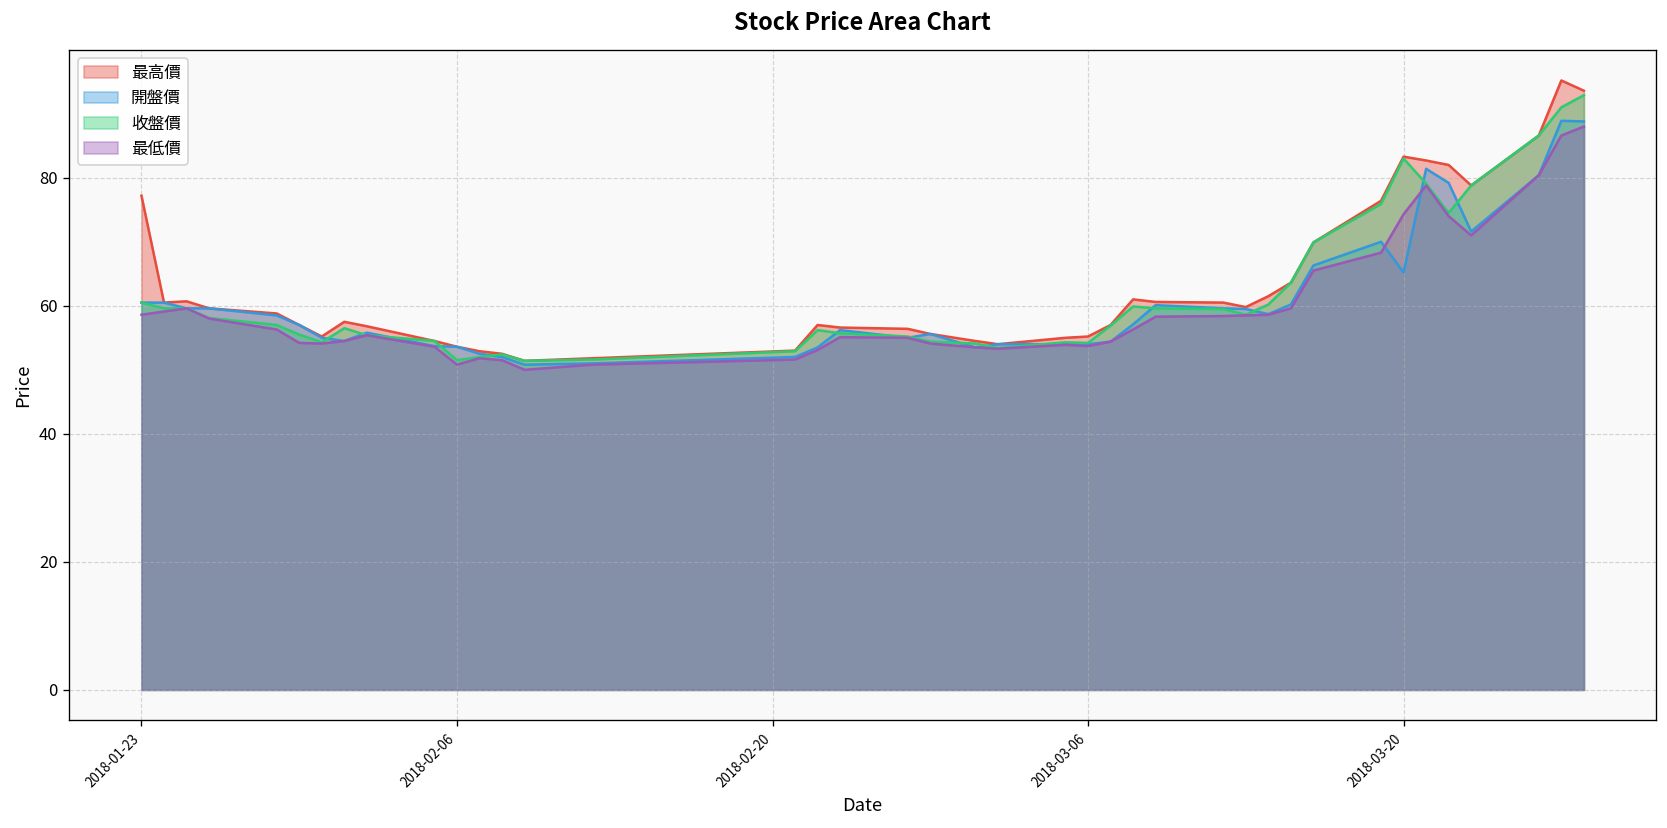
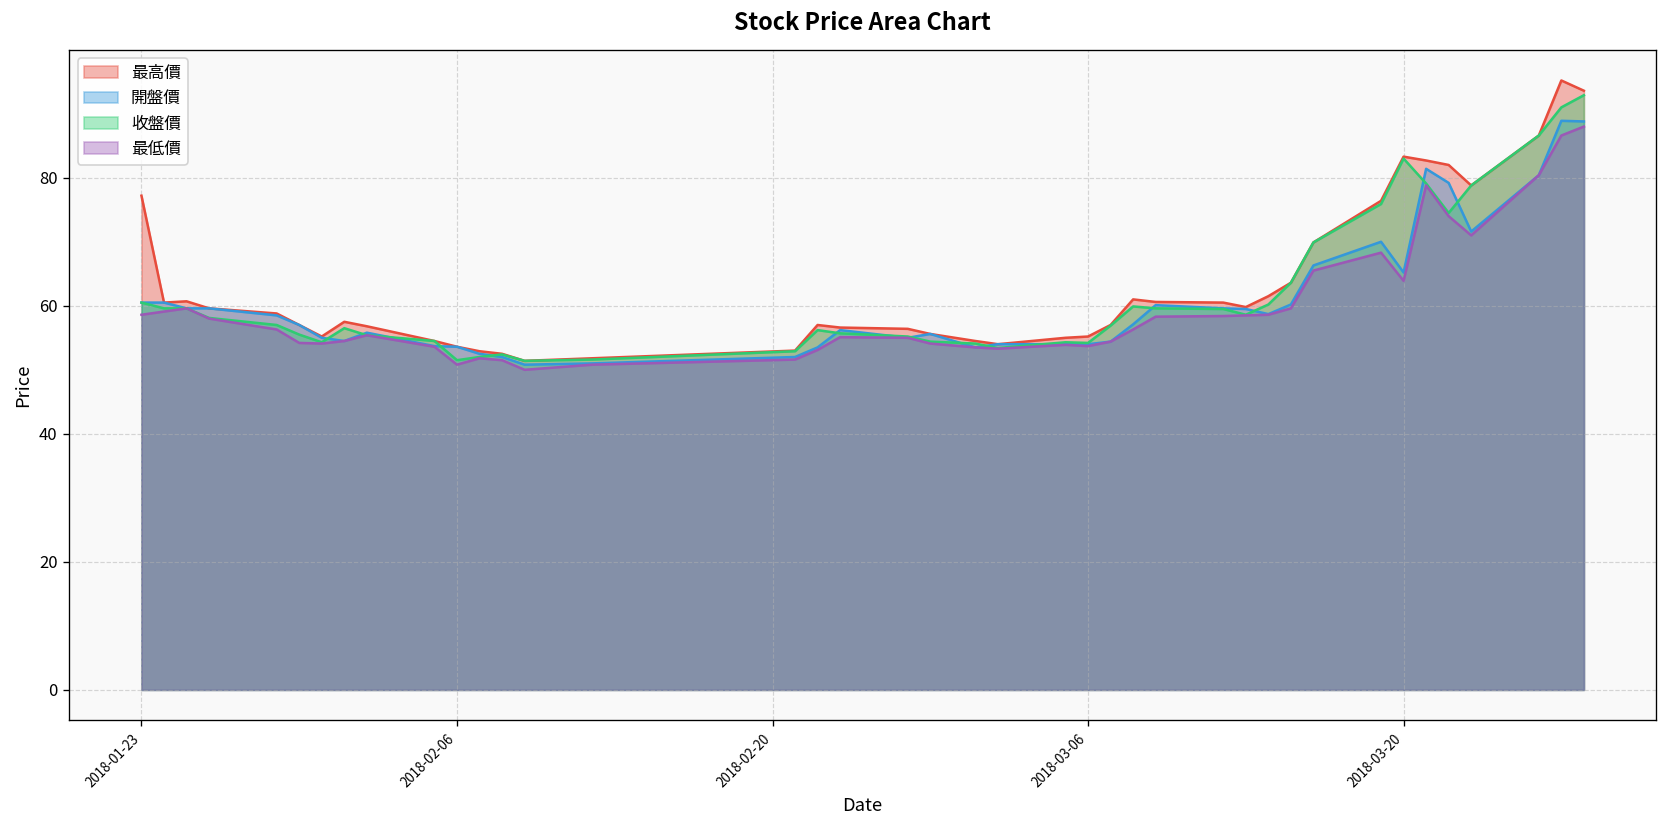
  {
    "最高價": {
      "2018-01-23": 77,
      "2018-03-06": 55
    },
    "開盤價": {
      "2018-03-20": 65
    },
    "收盤價": {
      "2018-02-06": 52
    },
    "最低價": {
      "2018-01-23": 59,
      "2018-02-06": 51,
-     "2018-03-20": 74
+     "2018-03-20": 64
    }
  }
